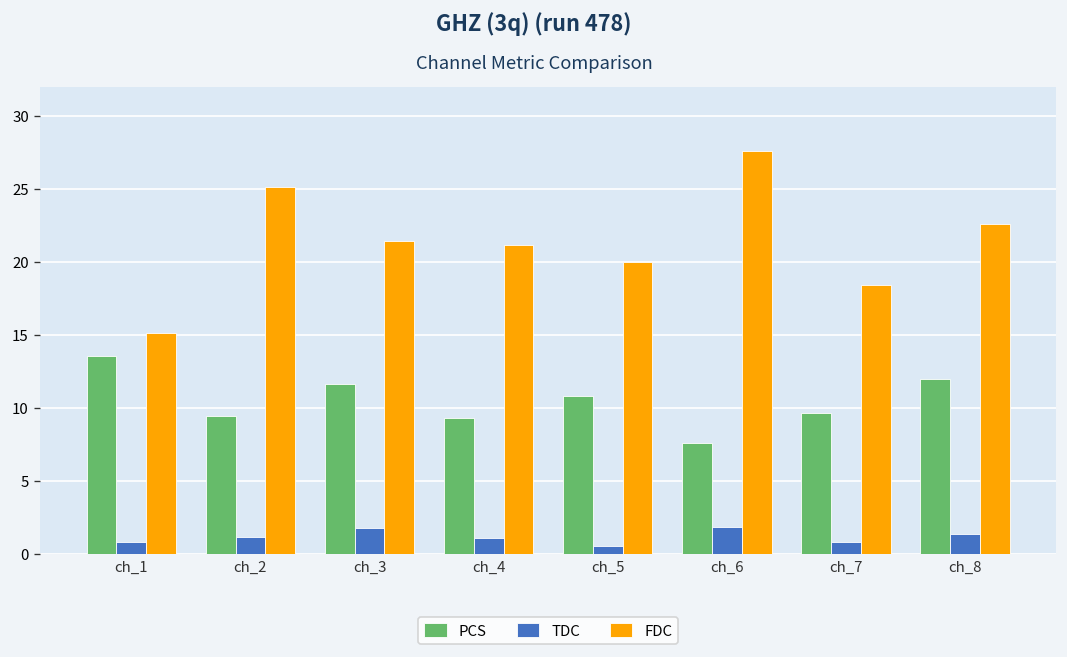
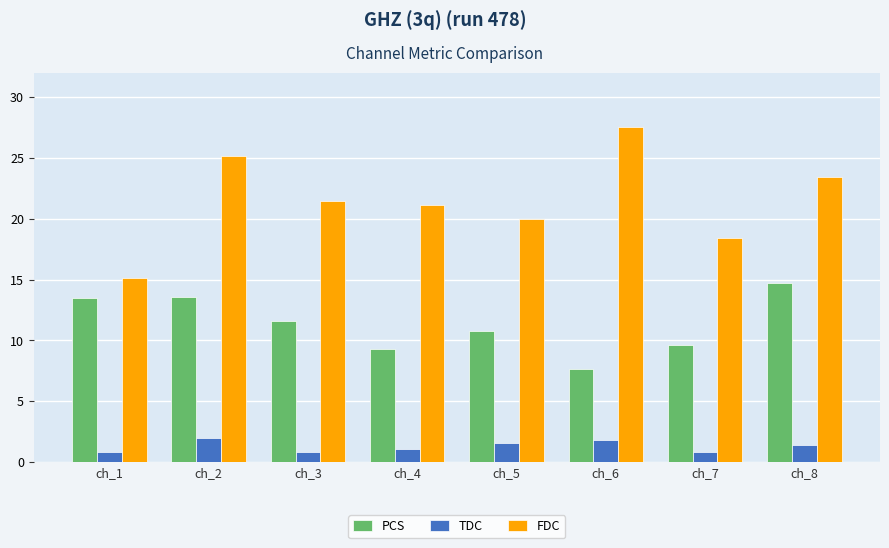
  {
    "PCS": {
      "ch_1": 13.5,
-     "ch_2": 9.4,
+     "ch_2": 13.6,
      "ch_3": 11.6,
      "ch_4": 9.3,
      "ch_5": 10.8,
      "ch_6": 7.6,
      "ch_7": 9.6,
-     "ch_8": 12.0
+     "ch_8": 14.7
    },
    "TDC": {
      "ch_1": 0.8,
-     "ch_2": 1.1,
-     "ch_3": 1.8,
+     "ch_2": 2.0,
+     "ch_3": 0.8,
      "ch_4": 1.1,
-     "ch_5": 0.5,
+     "ch_5": 1.6,
      "ch_6": 1.8,
      "ch_7": 0.8,
      "ch_8": 1.4
    },
    "FDC": {
      "ch_1": 15.1,
      "ch_2": 25.2,
      "ch_3": 21.5,
      "ch_4": 21.2,
      "ch_5": 20.0,
      "ch_6": 27.6,
      "ch_7": 18.4,
-     "ch_8": 22.6
+     "ch_8": 23.4
    }
  }
